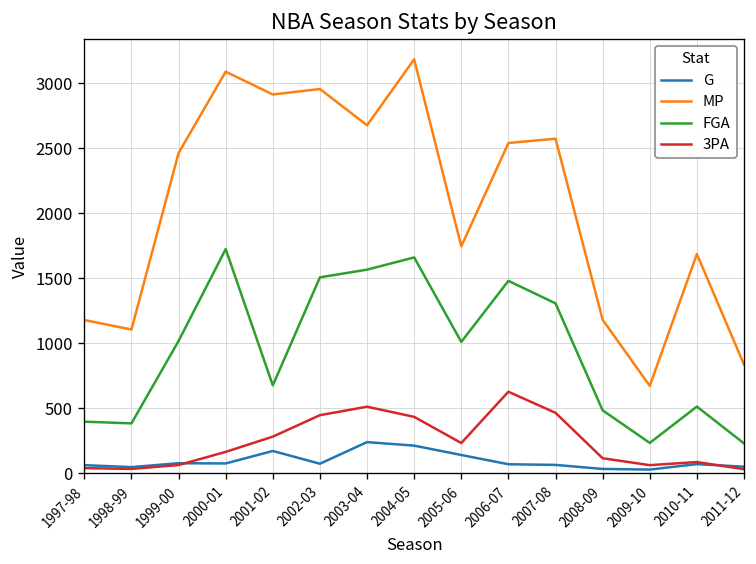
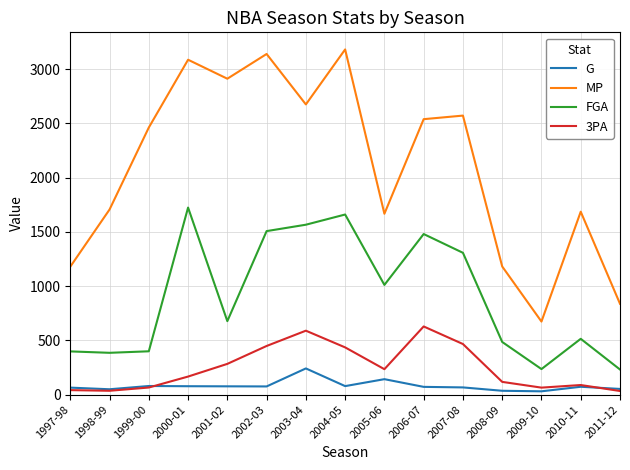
  {
    "G": {
      "2000-01": 80,
-     "2001-02": 170,
+     "2001-02": 80,
      "2002-03": 80,
      "2003-04": 240,
-     "2004-05": 210,
+     "2004-05": 80,
      "2005-06": 140,
      "2006-07": 70,
      "2007-08": 70,
      "2008-09": 40,
      "2009-10": 30
    },
    "MP": {
      "1997-98": 1180,
-     "1998-99": 1110,
+     "1998-99": 1710,
      "1999-00": 2460,
      "2000-01": 3090,
      "2001-02": 2910,
-     "2002-03": 2950,
+     "2002-03": 3140,
      "2003-04": 2680,
      "2004-05": 3180,
-     "2005-06": 1750,
+     "2005-06": 1670,
      "2006-07": 2540,
      "2007-08": 2570,
      "2008-09": 1180,
      "2009-10": 670,
      "2010-11": 1690,
      "2011-12": 840
    },
    "FGA": {
      "1997-98": 400,
      "1998-99": 390,
-     "1999-00": 1020,
+     "1999-00": 400,
      "2000-01": 1720,
      "2001-02": 680,
      "2002-03": 1510,
      "2003-04": 1570,
      "2004-05": 1660,
      "2005-06": 1010,
      "2006-07": 1480,
      "2007-08": 1310,
      "2008-09": 490,
      "2009-10": 240,
      "2010-11": 510,
      "2011-12": 230
    },
    "3PA": {
      "2000-01": 170,
      "2001-02": 280,
      "2002-03": 450,
-     "2003-04": 510,
+     "2003-04": 590,
      "2004-05": 440,
      "2005-06": 230,
      "2006-07": 630,
      "2007-08": 470,
      "2008-09": 120,
      "2009-10": 60
    }
  }
